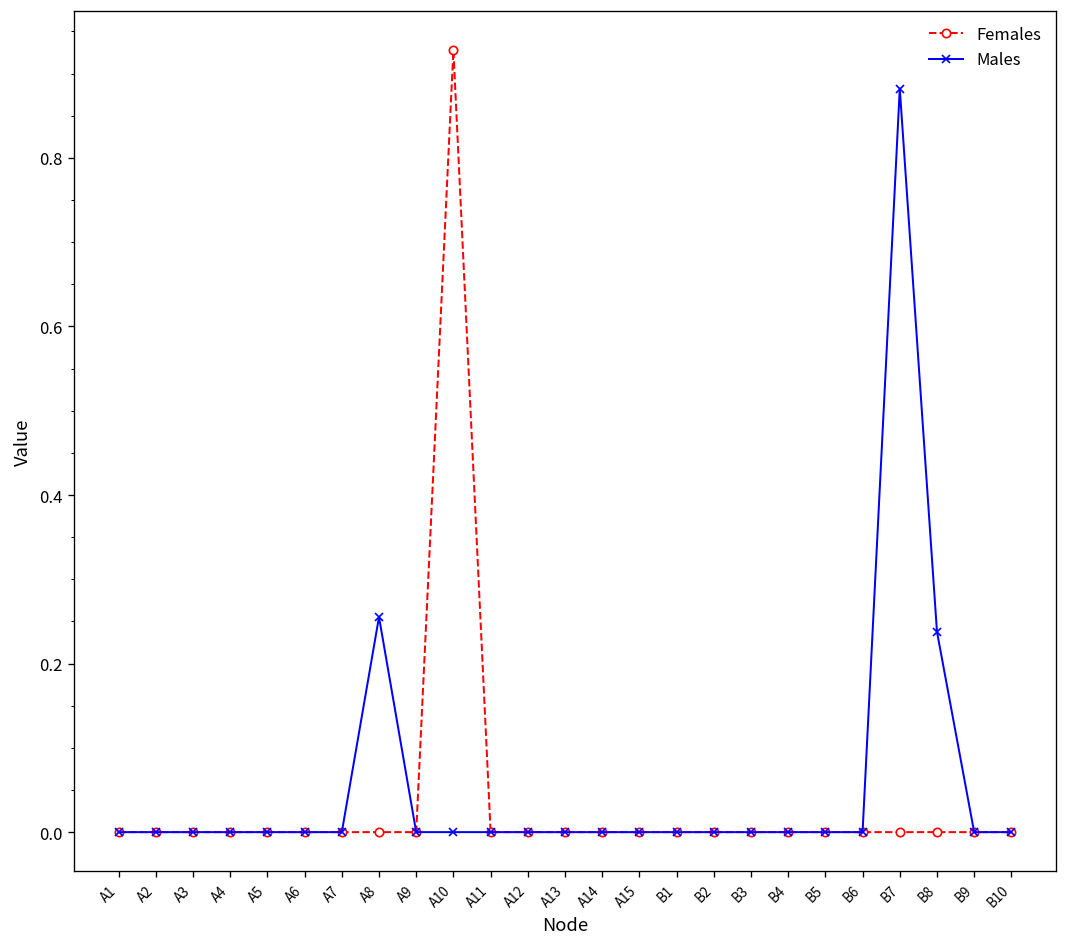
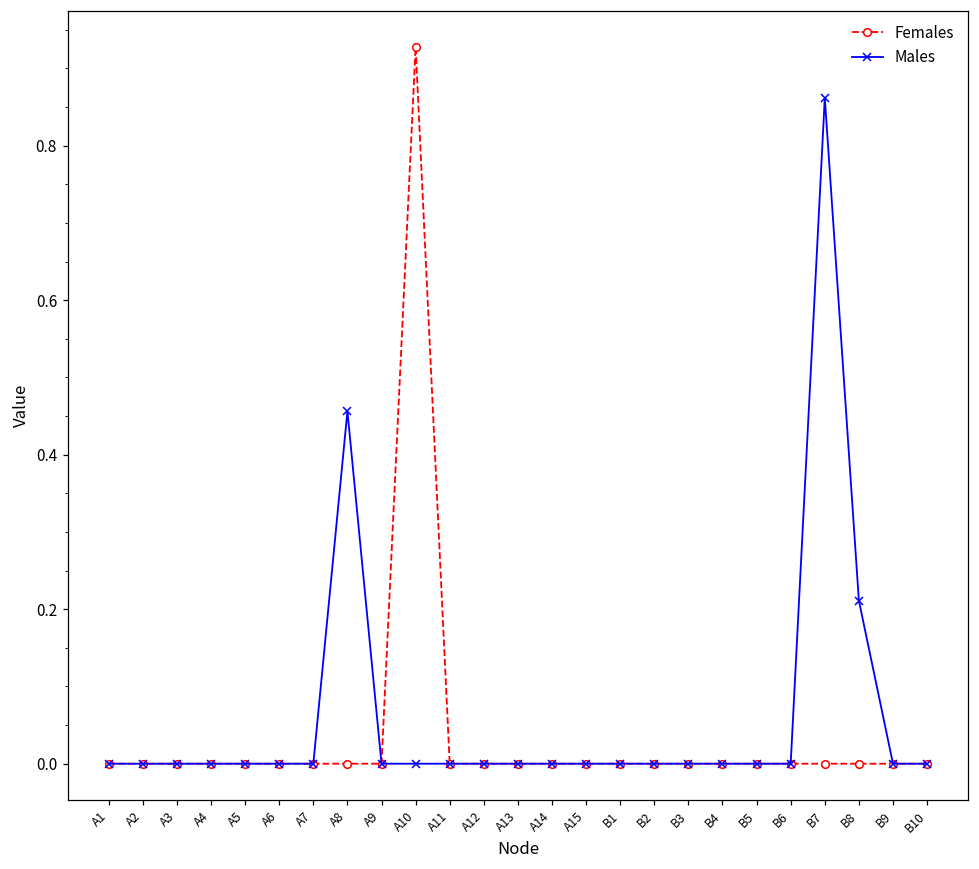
  {
    "Females": {
      "A8": 0.00,
      "A10": 0.93,
      "B7": 0.00,
      "B8": 0.00
    },
    "Males": {
-     "A8": 0.26,
+     "A8": 0.46,
      "A10": 0.00,
-     "B7": 0.88,
-     "B8": 0.24
+     "B7": 0.86,
+     "B8": 0.21
    }
  }
